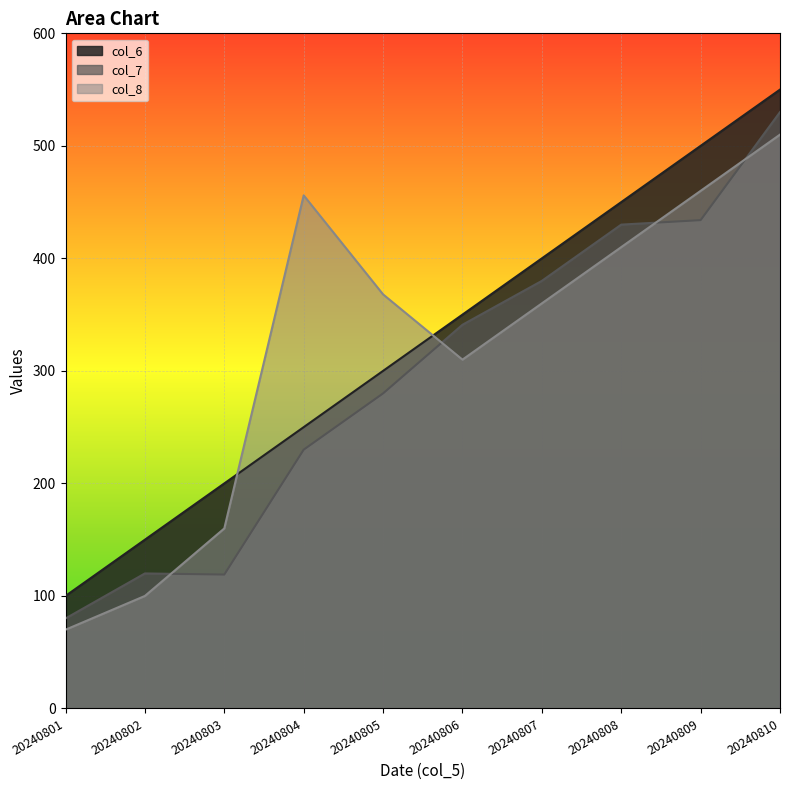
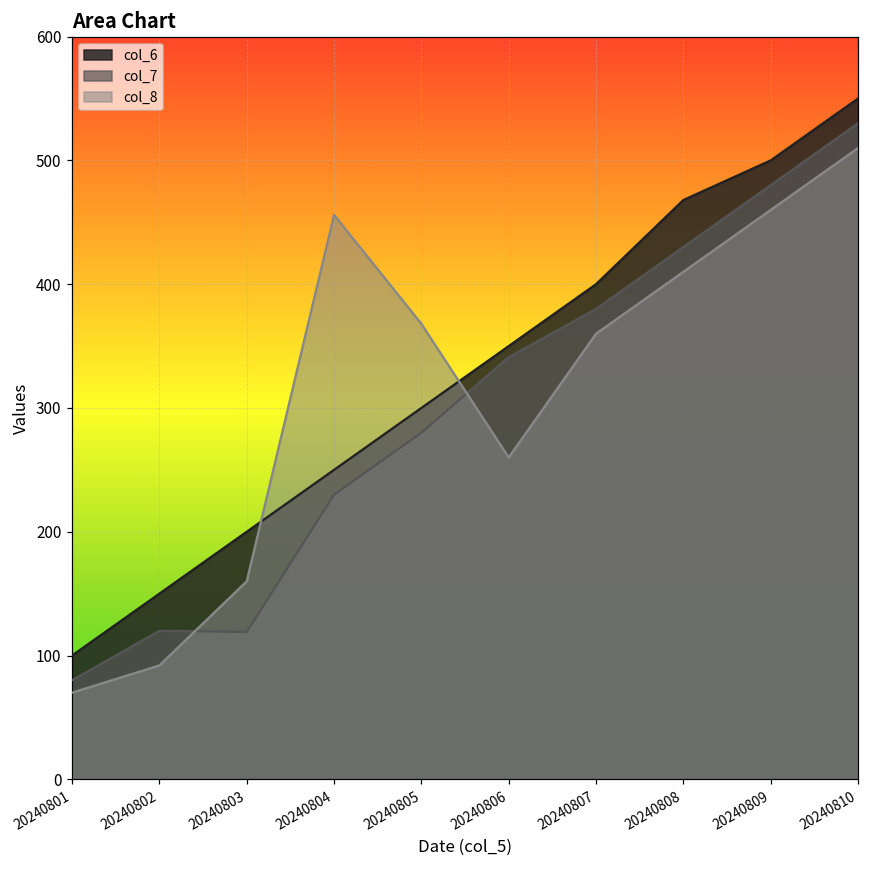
  {
    "col_6": {
      "20240801": 100,
      "20240802": 150,
      "20240803": 200,
      "20240804": 250,
      "20240805": 300,
      "20240806": 350,
      "20240807": 400,
-     "20240808": 450,
+     "20240808": 468,
      "20240809": 500,
      "20240810": 550
    },
    "col_7": {
      "20240801": 80,
      "20240802": 120,
      "20240803": 119,
      "20240804": 230,
      "20240805": 280,
      "20240806": 341,
      "20240807": 380,
      "20240808": 430,
-     "20240809": 434,
+     "20240809": 480,
      "20240810": 530
    },
    "col_8": {
      "20240801": 70,
-     "20240802": 100,
+     "20240802": 92,
      "20240803": 160,
      "20240804": 456,
      "20240805": 368,
-     "20240806": 310,
+     "20240806": 260,
      "20240807": 360,
      "20240808": 410,
      "20240809": 460,
      "20240810": 510
    }
  }
